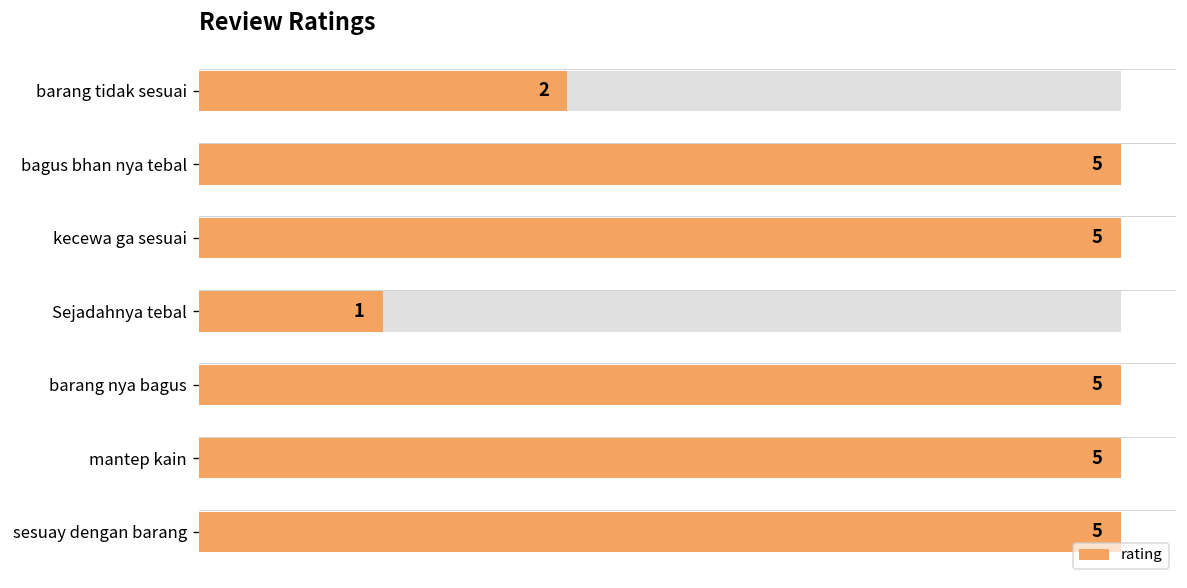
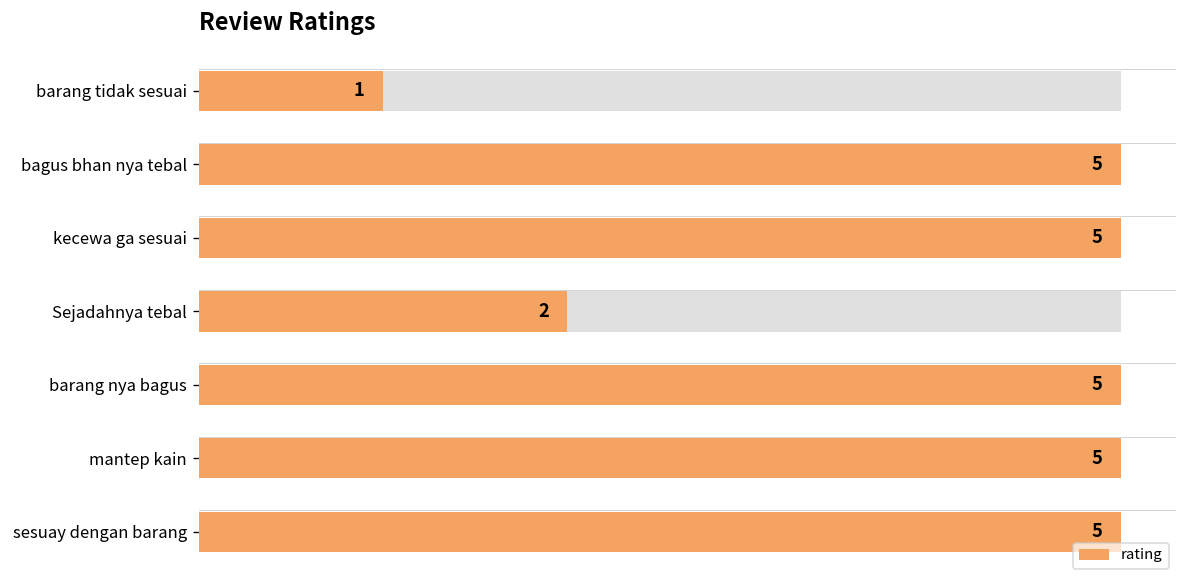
  {
    "rating": {
-     "barang tidak sesuai": 2,
+     "barang tidak sesuai": 1,
      "bagus bhan nya tebal": 5,
      "kecewa ga sesuai": 5,
-     "Sejadahnya tebal": 1,
+     "Sejadahnya tebal": 2,
      "barang nya bagus": 5,
      "mantep kain": 5
    }
  }
